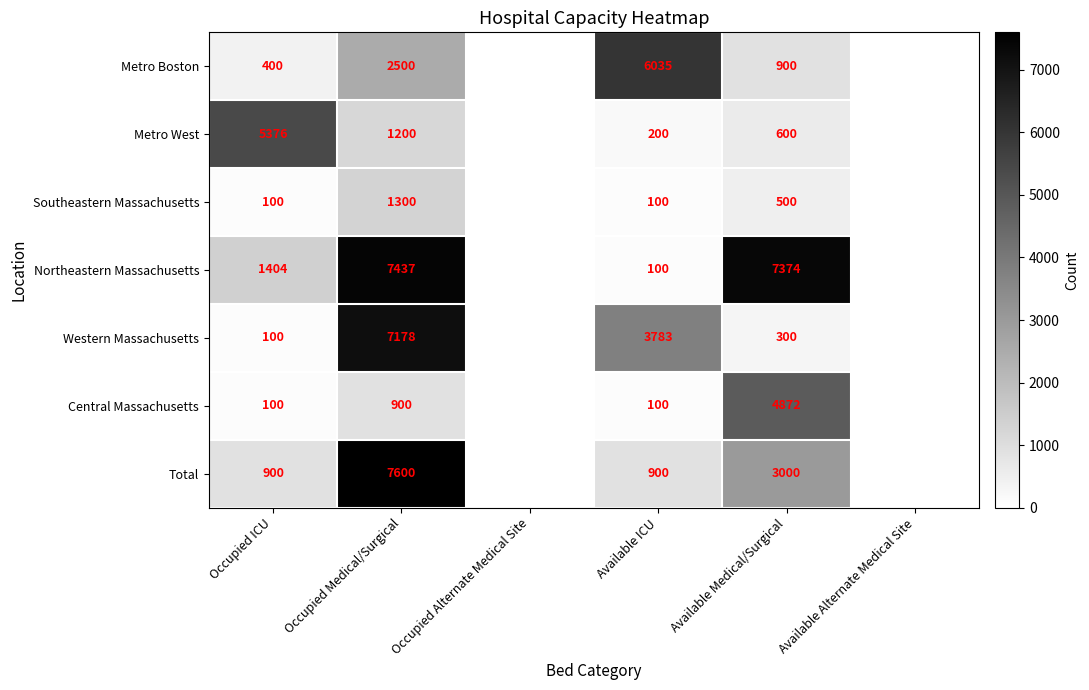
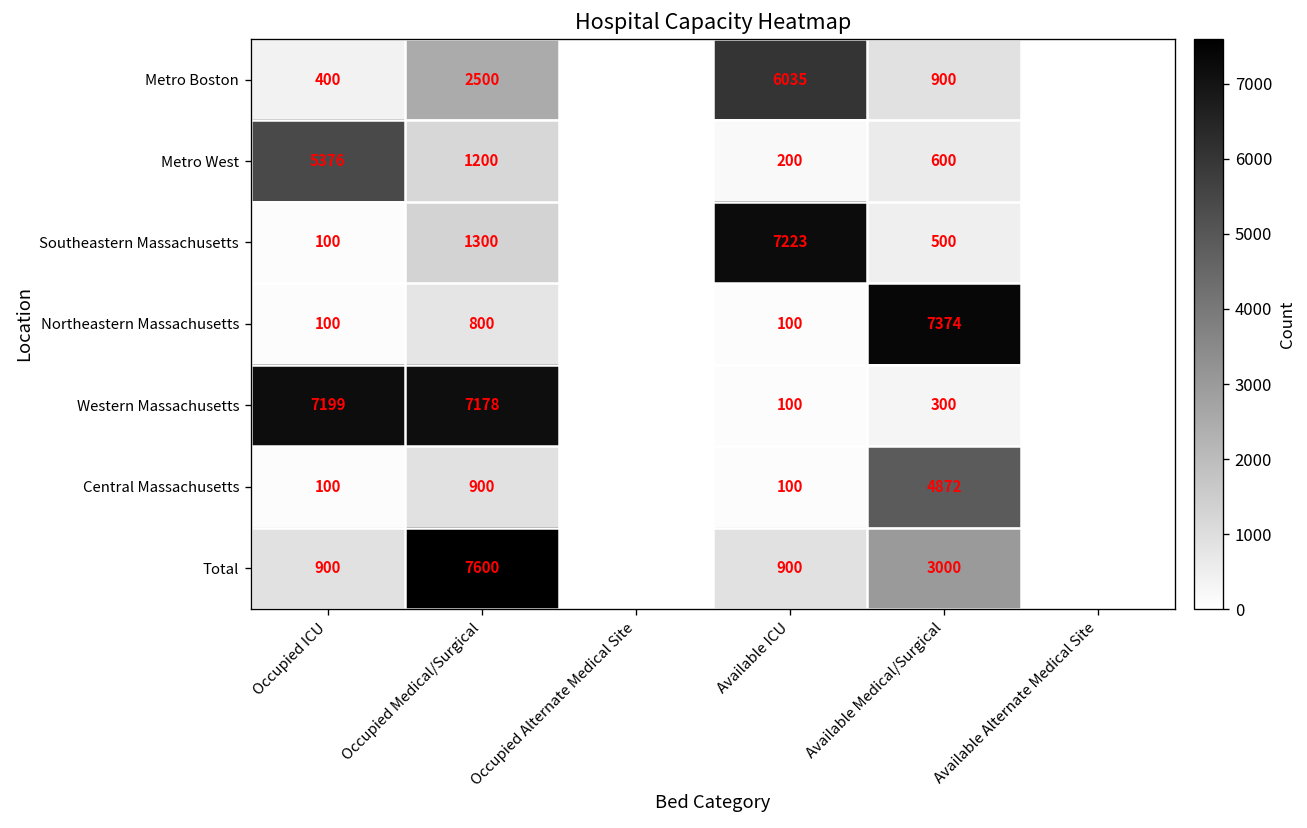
  {
    "Metro Boston": {
      "Occupied ICU": 400,
      "Occupied Medical/Surgical": 2500,
      "Available ICU": 6035,
      "Available Medical/Surgical": 900
    },
    "Metro West": {
      "Occupied ICU": 5376,
      "Occupied Medical/Surgical": 1200,
      "Available ICU": 200,
      "Available Medical/Surgical": 600
    },
    "Southeastern Massachusetts": {
      "Occupied ICU": 100,
      "Occupied Medical/Surgical": 1300,
-     "Available ICU": 100,
+     "Available ICU": 7223,
      "Available Medical/Surgical": 500
    },
    "Northeastern Massachusetts": {
-     "Occupied ICU": 1404,
-     "Occupied Medical/Surgical": 7437,
+     "Occupied ICU": 100,
+     "Occupied Medical/Surgical": 800,
      "Available ICU": 100,
      "Available Medical/Surgical": 7374
    },
    "Western Massachusetts": {
-     "Occupied ICU": 100,
+     "Occupied ICU": 7199,
      "Occupied Medical/Surgical": 7178,
-     "Available ICU": 3783,
+     "Available ICU": 100,
      "Available Medical/Surgical": 300
    },
    "Central Massachusetts": {
      "Occupied ICU": 100,
      "Occupied Medical/Surgical": 900,
      "Available ICU": 100,
      "Available Medical/Surgical": 4872
    },
    "Total": {
      "Occupied ICU": 900,
      "Occupied Medical/Surgical": 7600,
      "Available ICU": 900,
      "Available Medical/Surgical": 3000
    }
  }
